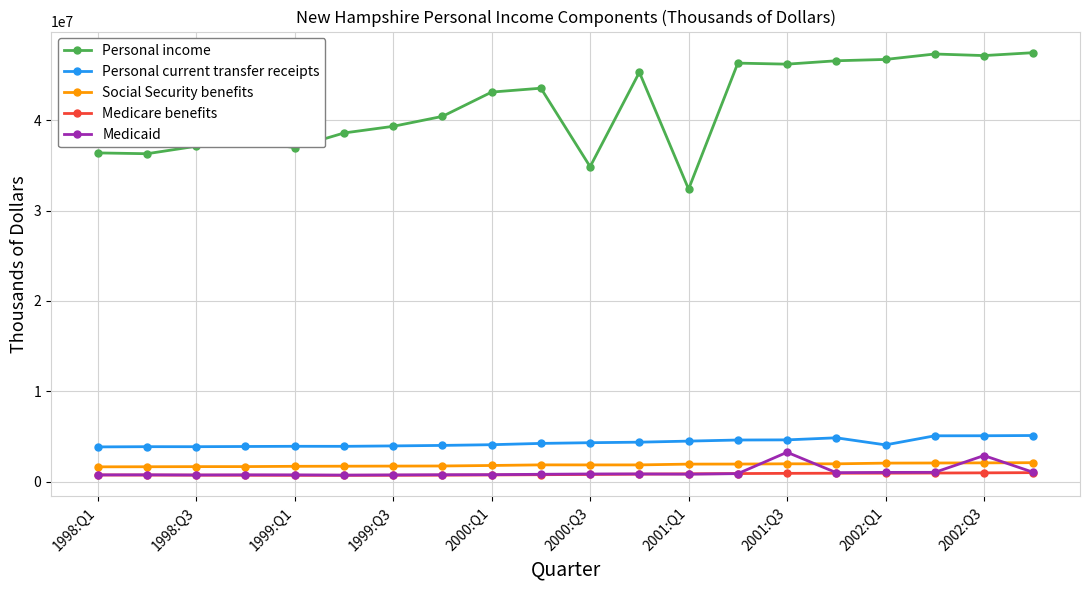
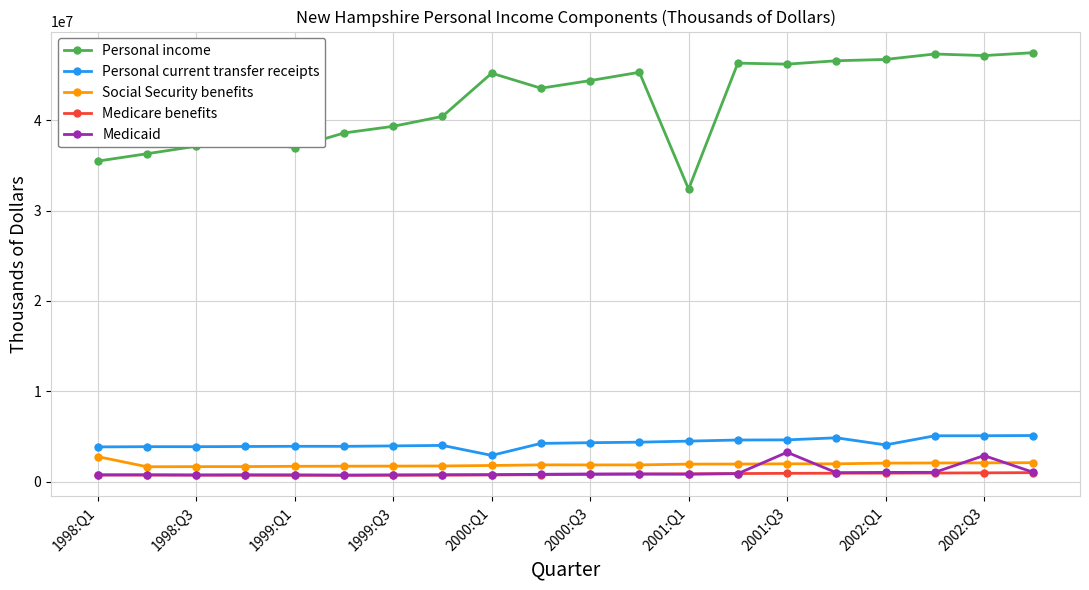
  {
    "Personal income": {
-     "1998:Q1": 36000000,
+     "1998:Q1": 35000000,
      "1999:Q1": 37000000,
      "1999:Q3": 39000000,
-     "2000:Q1": 43000000,
-     "2000:Q3": 35000000,
+     "2000:Q1": 45000000,
+     "2000:Q3": 44000000,
      "2001:Q1": 32000000,
      "2001:Q3": 46000000,
      "2002:Q1": 47000000,
      "2002:Q3": 47000000
    },
    "Personal current transfer receipts": {
      "1998:Q1": 4000000,
      "1998:Q3": 4000000,
      "1999:Q1": 4000000,
      "1999:Q3": 4000000,
-     "2000:Q1": 4000000,
+     "2000:Q1": 3000000,
      "2000:Q3": 4000000,
      "2001:Q1": 4000000,
      "2001:Q3": 5000000,
      "2002:Q1": 4000000,
      "2002:Q3": 5000000
    },
    "Social Security benefits": {
-     "1998:Q1": 2000000,
+     "1998:Q1": 3000000,
      "1998:Q3": 2000000,
      "1999:Q1": 2000000,
      "1999:Q3": 2000000,
      "2000:Q1": 2000000,
      "2000:Q3": 2000000,
      "2001:Q1": 2000000,
      "2001:Q3": 2000000,
      "2002:Q1": 2000000,
      "2002:Q3": 2000000
    },
    "Medicare benefits": {
      "2001:Q3": 1000000,
      "2002:Q3": 1000000
    },
    "Medicaid": {
      "2001:Q3": 3000000,
      "2002:Q3": 3000000
    }
  }
